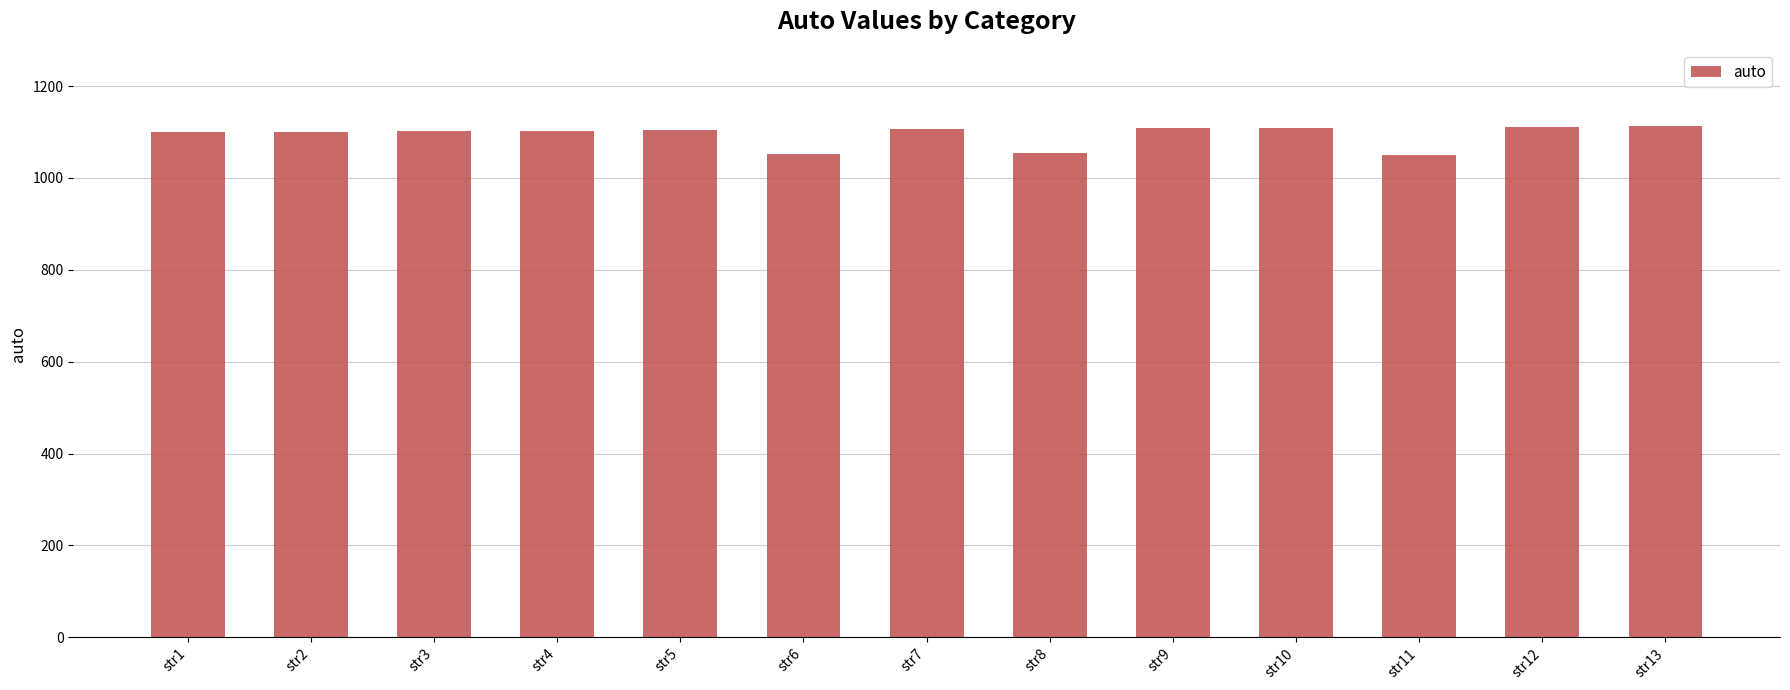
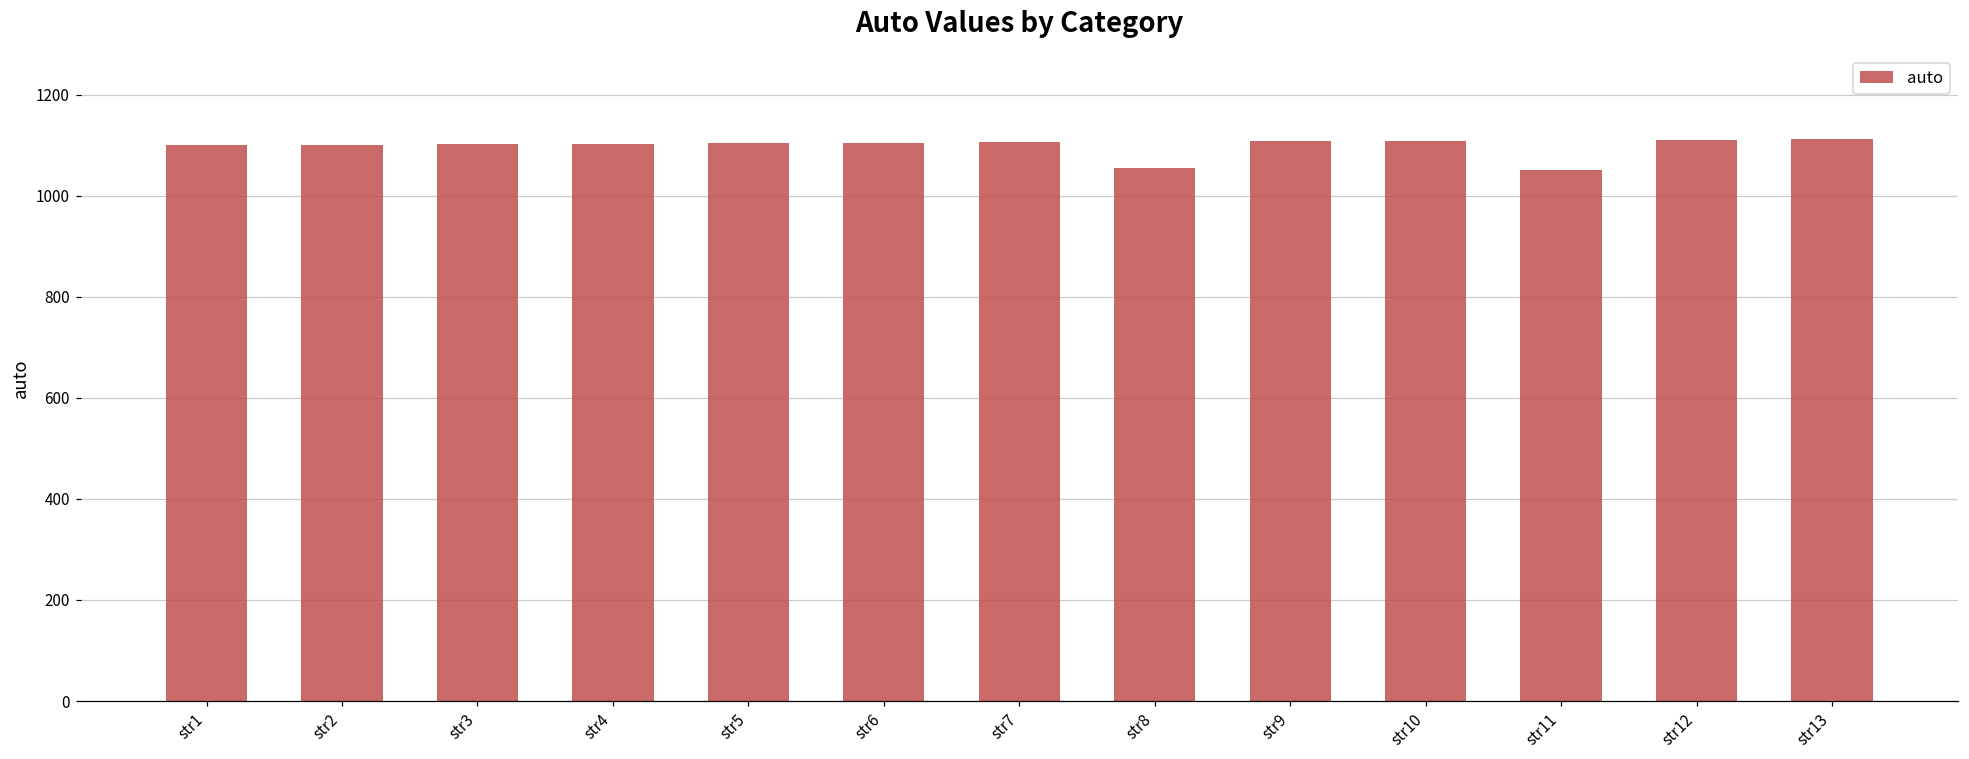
  {
    "str1": 1100,
    "str2": 1100,
    "str3": 1100,
    "str4": 1100,
    "str5": 1100,
-   "str6": 1050,
+   "str6": 1110,
    "str7": 1110,
    "str8": 1050,
    "str9": 1110,
    "str10": 1110,
    "str11": 1050,
    "str12": 1110,
    "str13": 1110
  }
